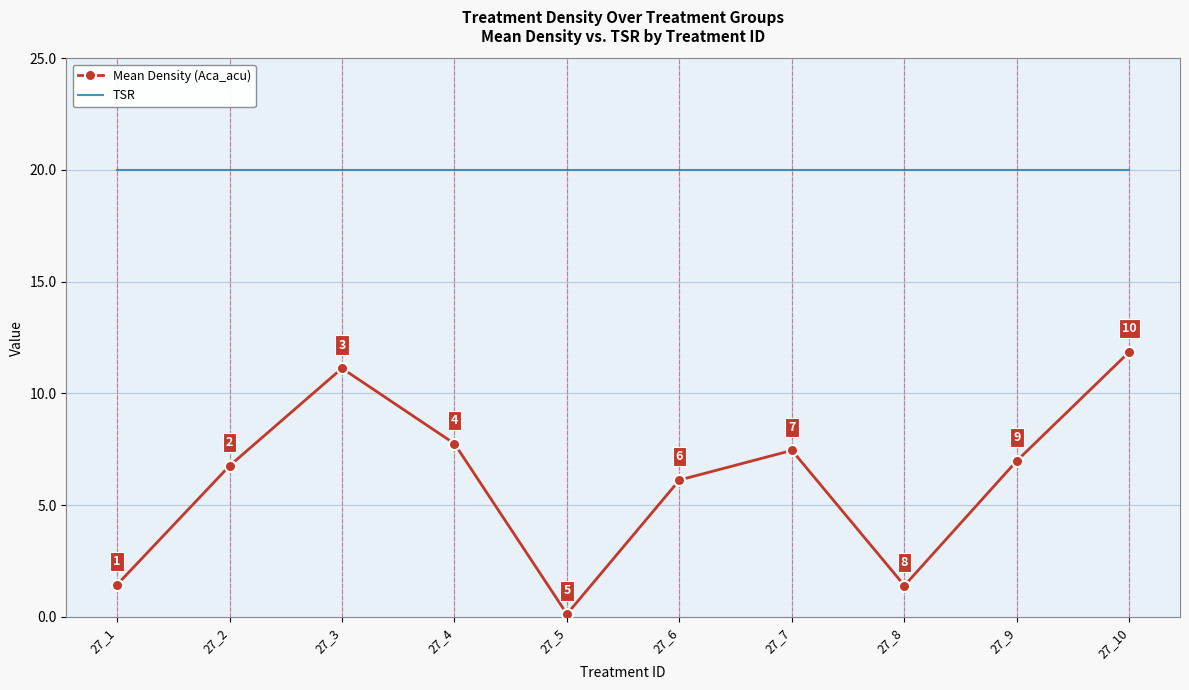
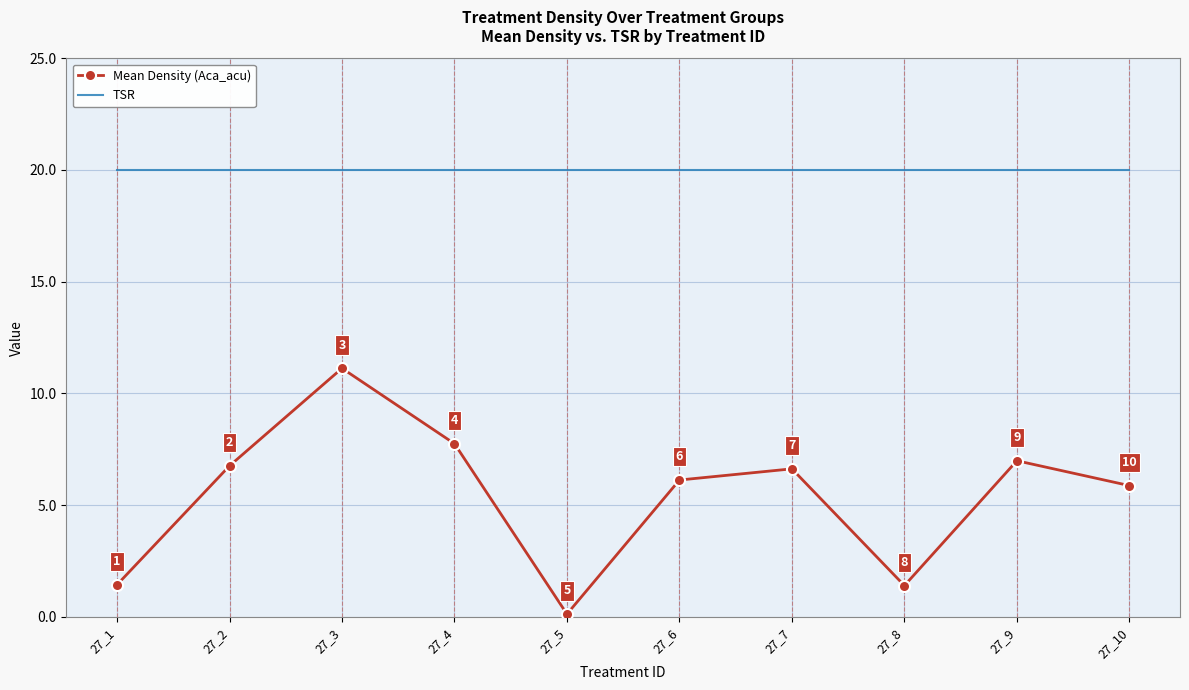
  {
    "Mean Density (Aca_acu)": {
-     "27_7": 7.5,
-     "27_10": 11.9
+     "27_7": 6.6,
+     "27_10": 5.9
    },
    "TSR": {
      "27_1": 20.0,
      "27_2": 20.0,
      "27_3": 20.0,
      "27_4": 20.0,
      "27_5": 20.0,
      "27_6": 20.0,
      "27_7": 20.0,
      "27_8": 20.0,
      "27_9": 20.0,
      "27_10": 20.0
    }
  }
